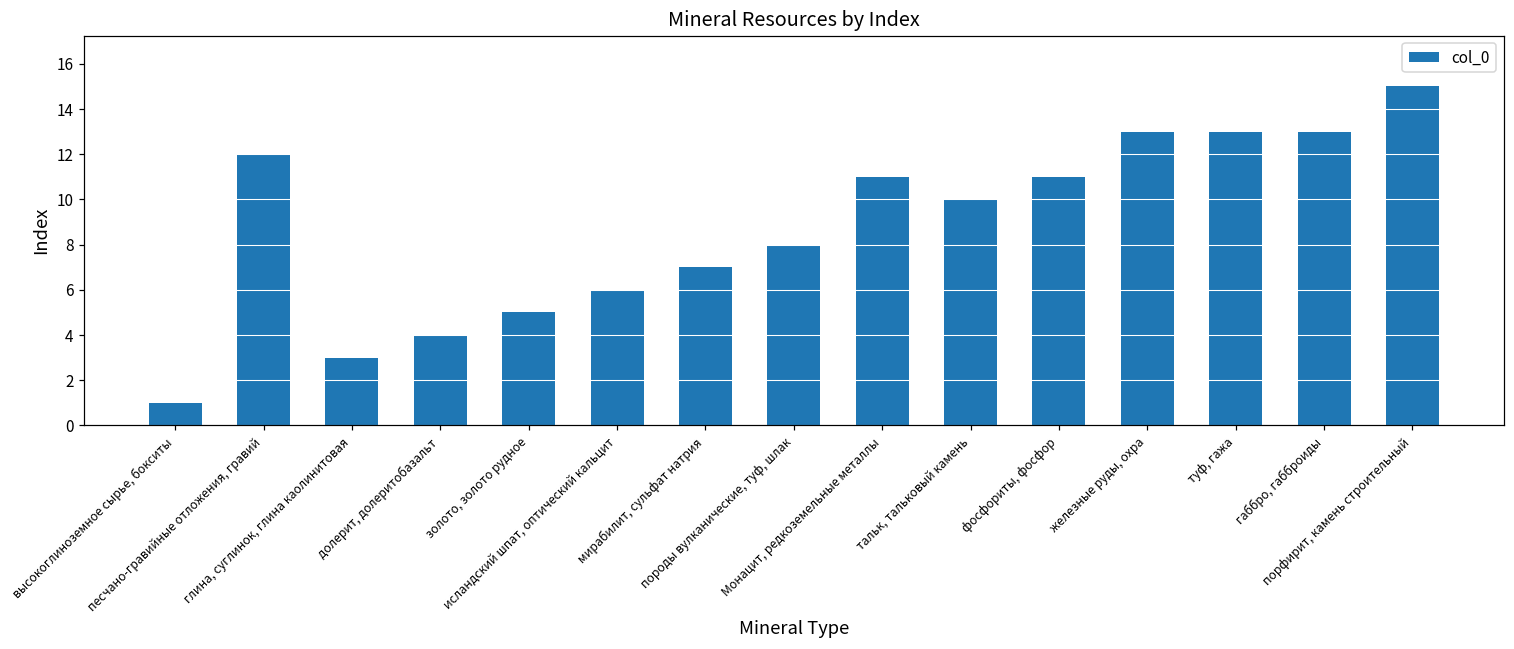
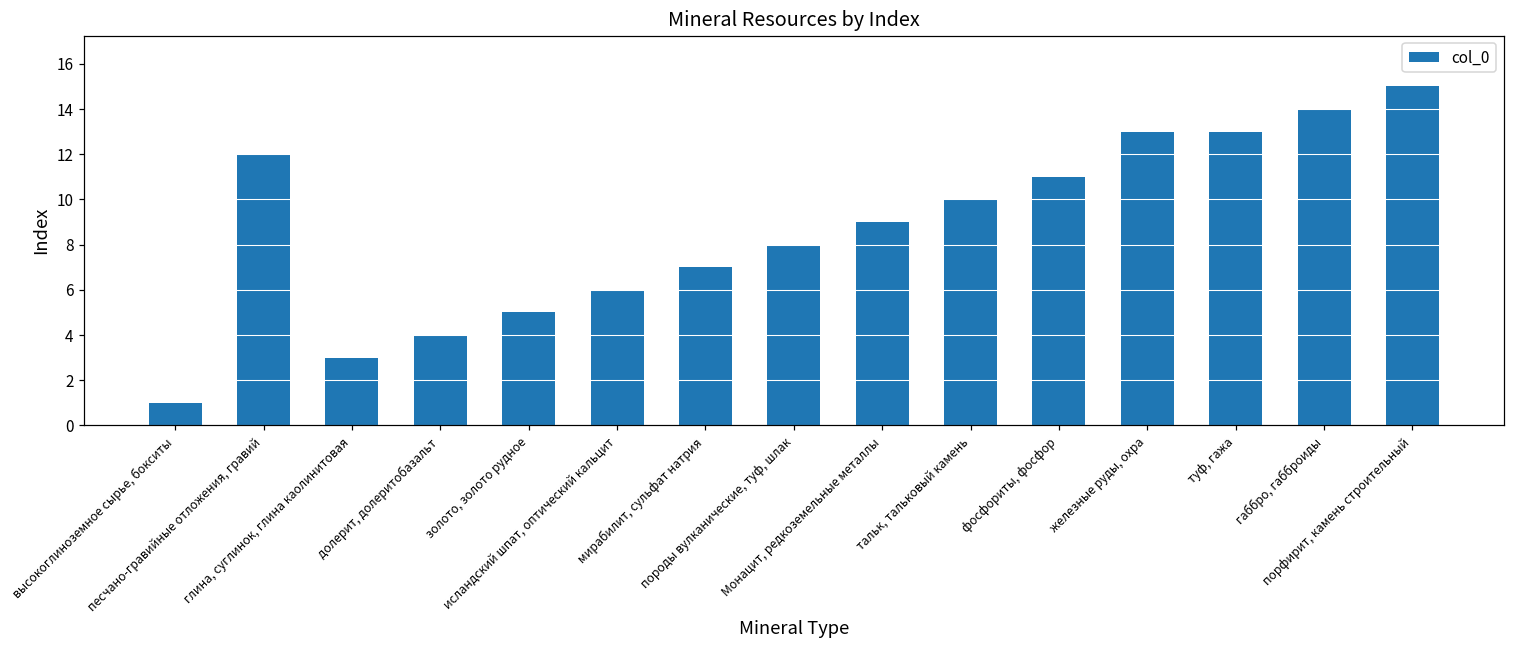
  {
    "высокоглиноземное сырье, бокситы": 1,
    "песчано-гравийные отложения, гравий": 12,
    "глина, суглинок, глина каолинитовая": 3,
    "долерит, долеритобазальт": 4,
    "золото, золото рудное": 5,
    "исландский шпат, оптический кальцит": 6,
    "мирабилит, сульфат натрия": 7,
    "породы вулканические, туф, шлак": 8,
-   "Монацит, редкоземельные металлы": 11,
+   "Монацит, редкоземельные металлы": 9,
    "тальк, тальковый камень": 10,
    "фосфориты, фосфор": 11,
    "железные руды, охра": 13,
    "туф, гажа": 13,
-   "габбро, габброиды": 13,
+   "габбро, габброиды": 14,
    "порфирит, камень строительный": 15
  }
